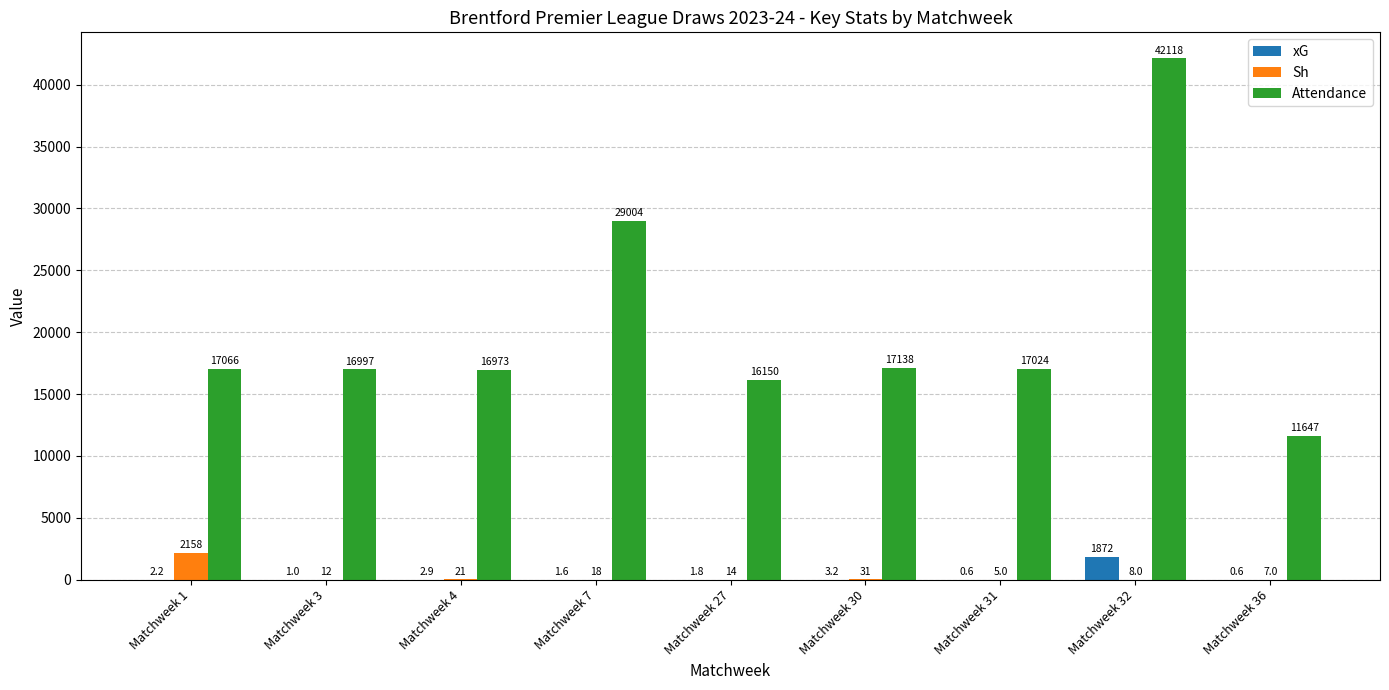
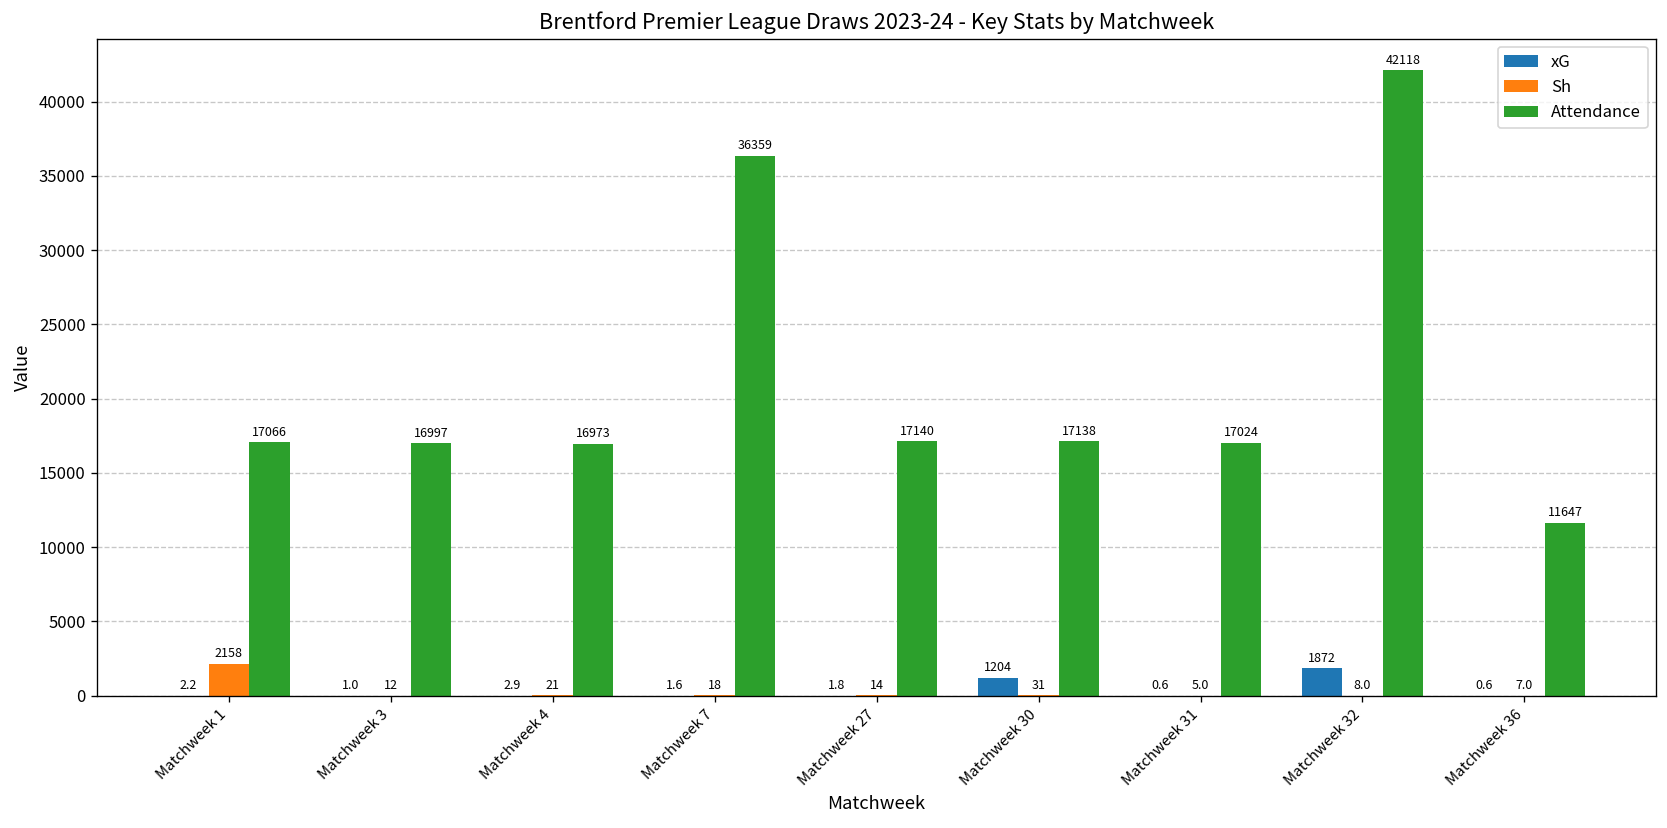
  {
    "xG": {
      "Matchweek 1": 2.2,
      "Matchweek 3": 1.0,
      "Matchweek 4": 2.9,
      "Matchweek 7": 1.6,
      "Matchweek 27": 1.8,
-     "Matchweek 30": 3.2,
+     "Matchweek 30": 1204,
      "Matchweek 31": 0.6,
      "Matchweek 32": 1872,
      "Matchweek 36": 0.6
    },
    "Sh": {
      "Matchweek 1": 2158,
      "Matchweek 3": 12,
      "Matchweek 4": 21,
      "Matchweek 7": 18,
      "Matchweek 27": 14,
      "Matchweek 30": 31,
      "Matchweek 31": 5.0,
      "Matchweek 32": 8.0,
      "Matchweek 36": 7.0
    },
    "Attendance": {
      "Matchweek 1": 17066,
      "Matchweek 3": 16997,
      "Matchweek 4": 16973,
-     "Matchweek 7": 29004,
-     "Matchweek 27": 16150,
+     "Matchweek 7": 36359,
+     "Matchweek 27": 17140,
      "Matchweek 30": 17138,
      "Matchweek 31": 17024,
      "Matchweek 32": 42118,
      "Matchweek 36": 11647
    }
  }
